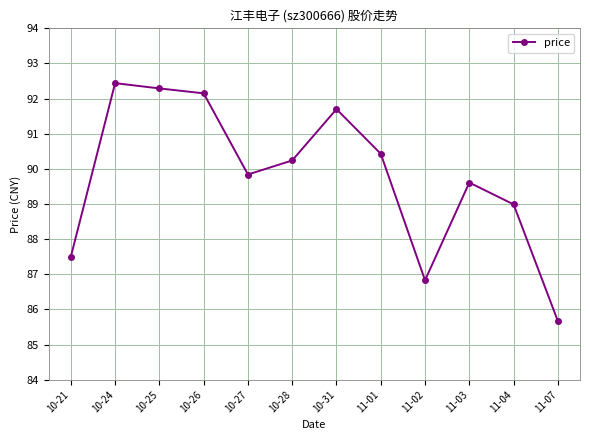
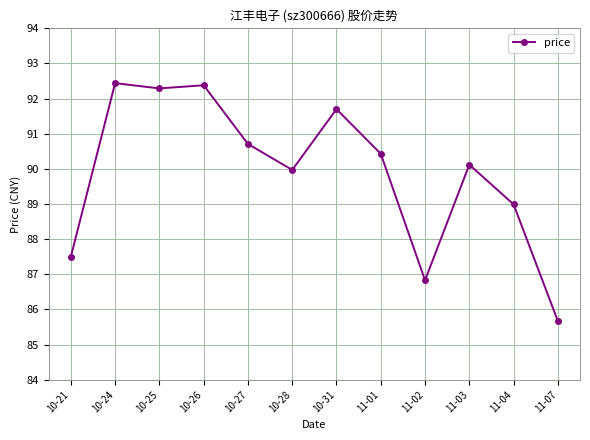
  {
    "10-21": 87.5,
    "10-24": 92.4,
    "10-25": 92.3,
-   "10-26": 92.2,
-   "10-27": 89.8,
-   "10-28": 90.2,
+   "10-26": 92.4,
+   "10-27": 90.7,
+   "10-28": 90.0,
    "10-31": 91.7,
    "11-01": 90.4,
    "11-02": 86.8,
-   "11-03": 89.6,
+   "11-03": 90.1,
    "11-04": 89.0,
    "11-07": 85.7
  }
